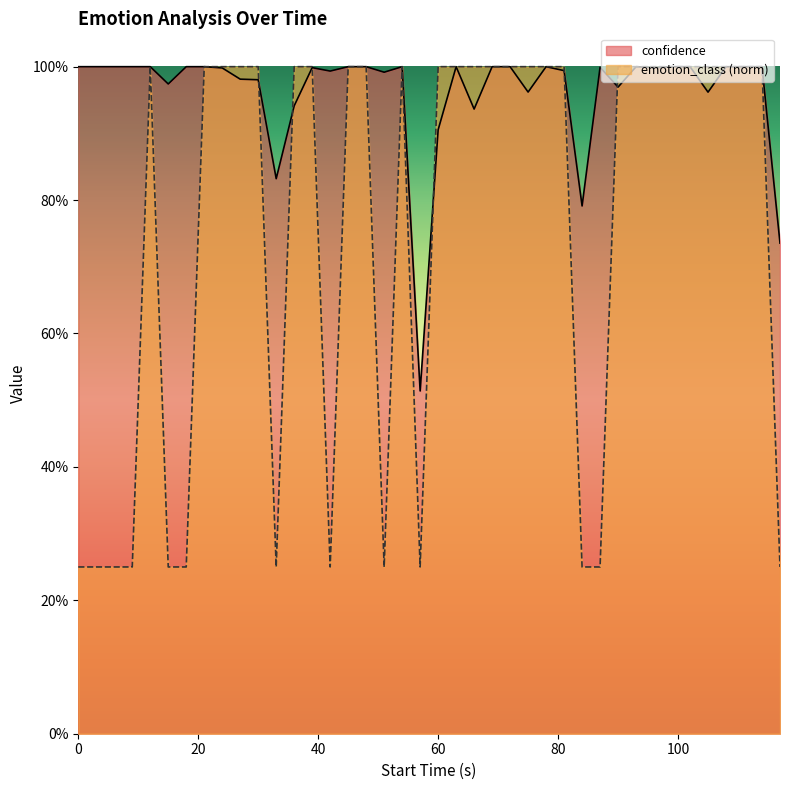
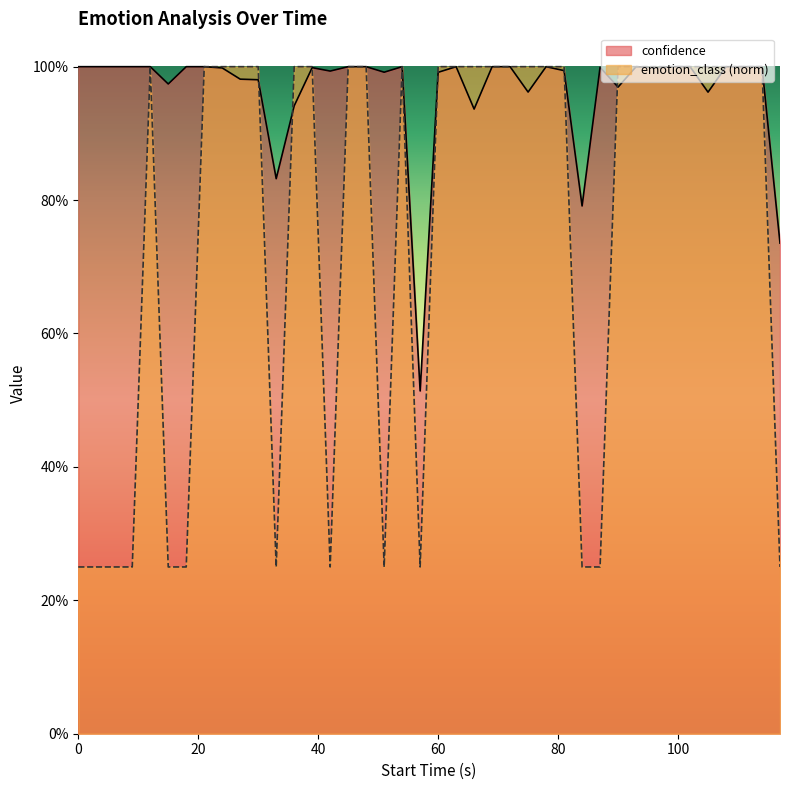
  {
    "confidence": {
      "0": "100%",
-     "60": "91%"
+     "60": "99%"
    },
    "emotion_class (norm)": {
      "0": "25%",
      "60": "100%"
    }
  }
